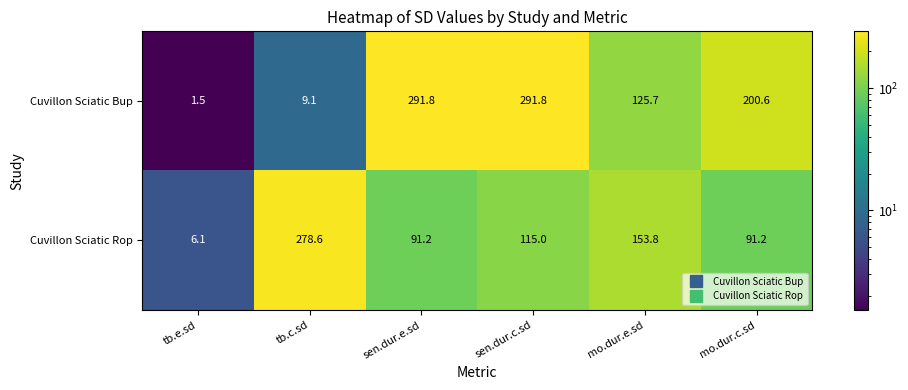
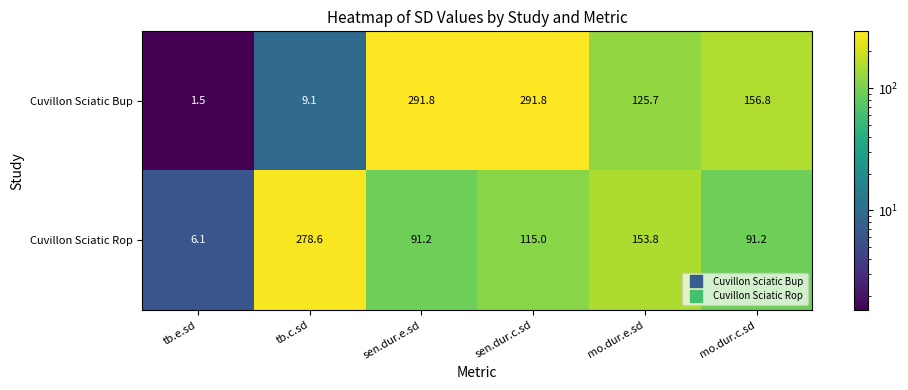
  {
    "Cuvillon Sciatic Bup": {
      "tb.e.sd": 1.5,
      "tb.c.sd": 9.1,
      "sen.dur.e.sd": 291.8,
      "sen.dur.c.sd": 291.8,
      "mo.dur.e.sd": 125.7,
-     "mo.dur.c.sd": 200.6
+     "mo.dur.c.sd": 156.8
    },
    "Cuvillon Sciatic Rop": {
      "tb.e.sd": 6.1,
      "tb.c.sd": 278.6,
      "sen.dur.e.sd": 91.2,
      "sen.dur.c.sd": 115.0,
      "mo.dur.e.sd": 153.8,
      "mo.dur.c.sd": 91.2
    }
  }
